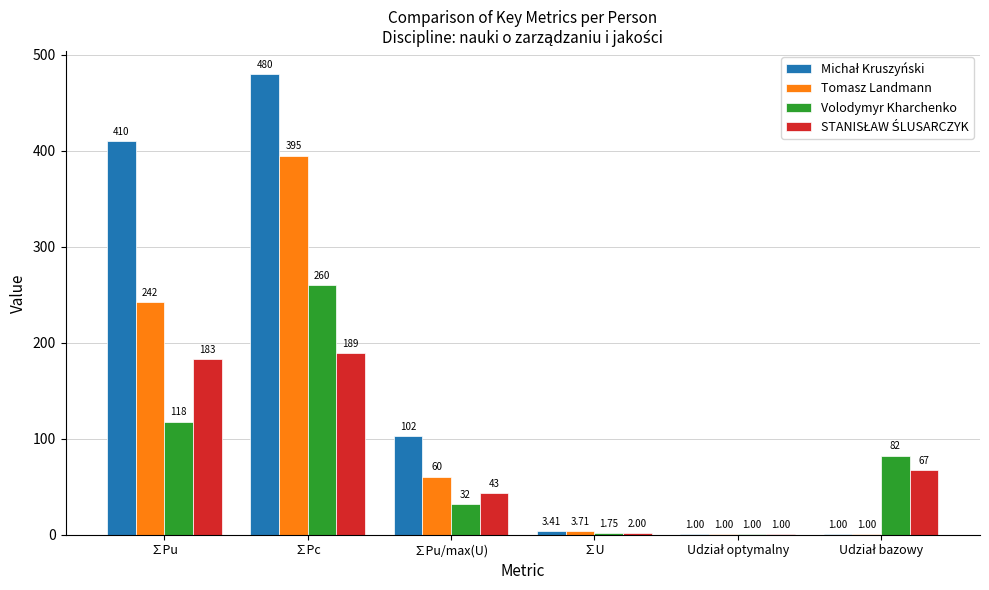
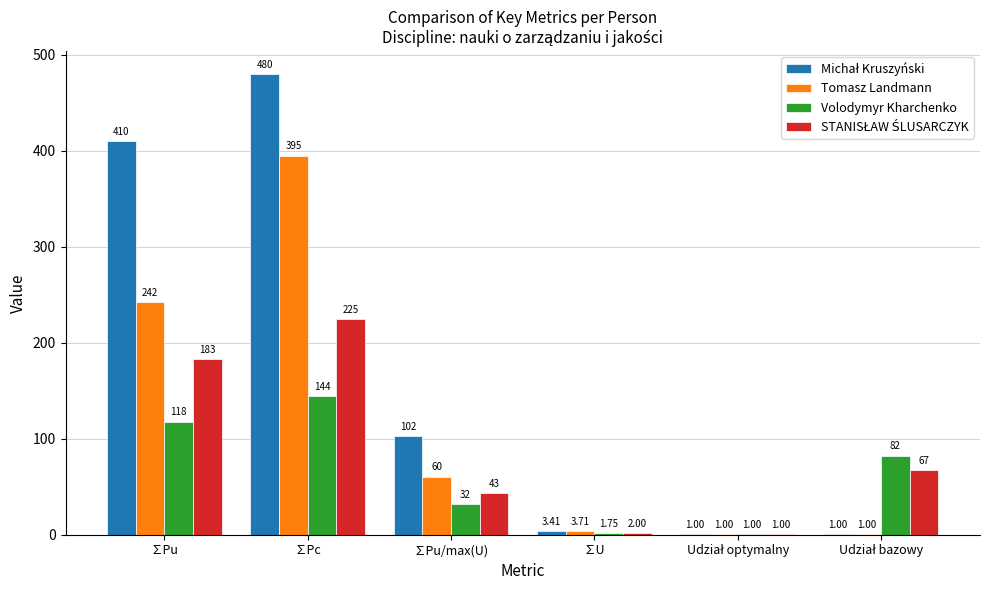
  {
    "Michał Kruszyński": {
      "∑Pu": 410,
      "∑Pc": 480,
      "∑Pu/max(U)": 102,
      "∑U": 3.41,
      "Udział optymalny": 1.00,
      "Udział bazowy": 1.00
    },
    "Tomasz Landmann": {
      "∑Pu": 242,
      "∑Pc": 395,
      "∑Pu/max(U)": 60,
      "∑U": 3.71,
      "Udział optymalny": 1.00,
      "Udział bazowy": 1.00
    },
    "Volodymyr Kharchenko": {
      "∑Pu": 118,
-     "∑Pc": 260,
+     "∑Pc": 144,
      "∑Pu/max(U)": 32,
      "∑U": 1.75,
      "Udział optymalny": 1.00,
      "Udział bazowy": 82
    },
    "STANISŁAW ŚLUSARCZYK": {
      "∑Pu": 183,
-     "∑Pc": 189,
+     "∑Pc": 225,
      "∑Pu/max(U)": 43,
      "∑U": 2.00,
      "Udział optymalny": 1.00,
      "Udział bazowy": 67
    }
  }
